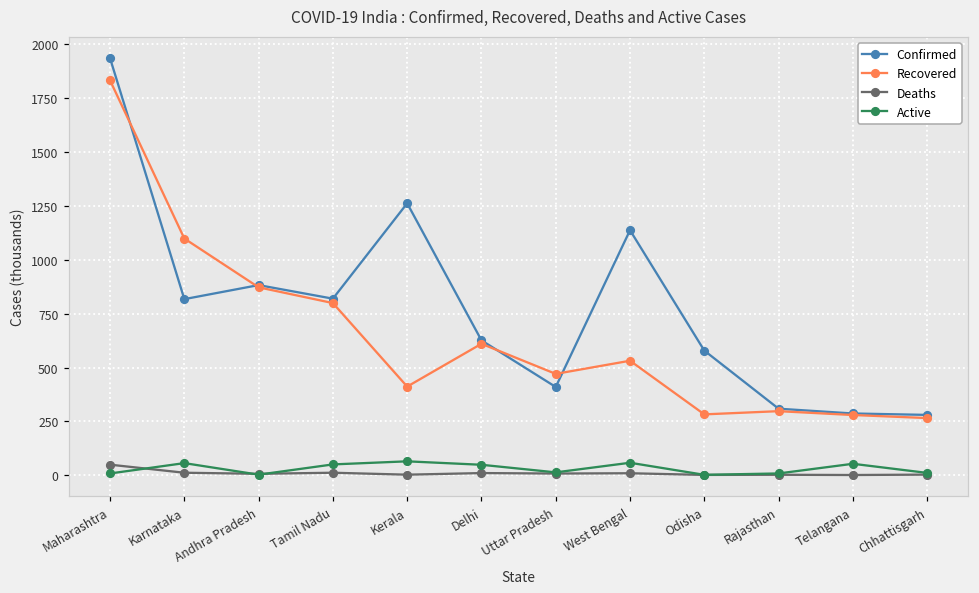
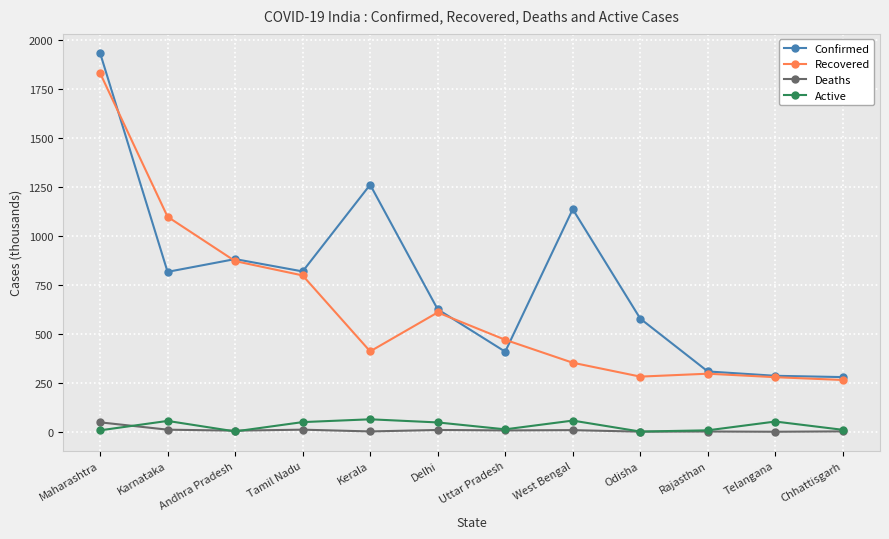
  {
    "Confirmed": {
      "Maharashtra": 1940,
      "Karnataka": 820,
      "Tamil Nadu": 820,
      "Kerala": 1260,
      "Delhi": 630,
      "Uttar Pradesh": 410,
      "West Bengal": 1140,
      "Odisha": 580,
      "Chhattisgarh": 280
    },
    "Recovered": {
      "Maharashtra": 1830,
      "Karnataka": 1100,
      "Tamil Nadu": 800,
      "Kerala": 410,
      "Delhi": 610,
      "Uttar Pradesh": 470,
-     "West Bengal": 530,
+     "West Bengal": 350,
      "Odisha": 280,
      "Chhattisgarh": 270
    },
    "Deaths": {
      "Maharashtra": 50,
      "Karnataka": 10,
      "Tamil Nadu": 10,
      "Kerala": 0,
      "Delhi": 10,
      "West Bengal": 10,
      "Telangana": 0
    },
    "Active": {
      "Maharashtra": 10,
      "Karnataka": 60,
      "Tamil Nadu": 50,
      "Kerala": 70,
      "Delhi": 50,
      "West Bengal": 60,
      "Telangana": 50
    }
  }
